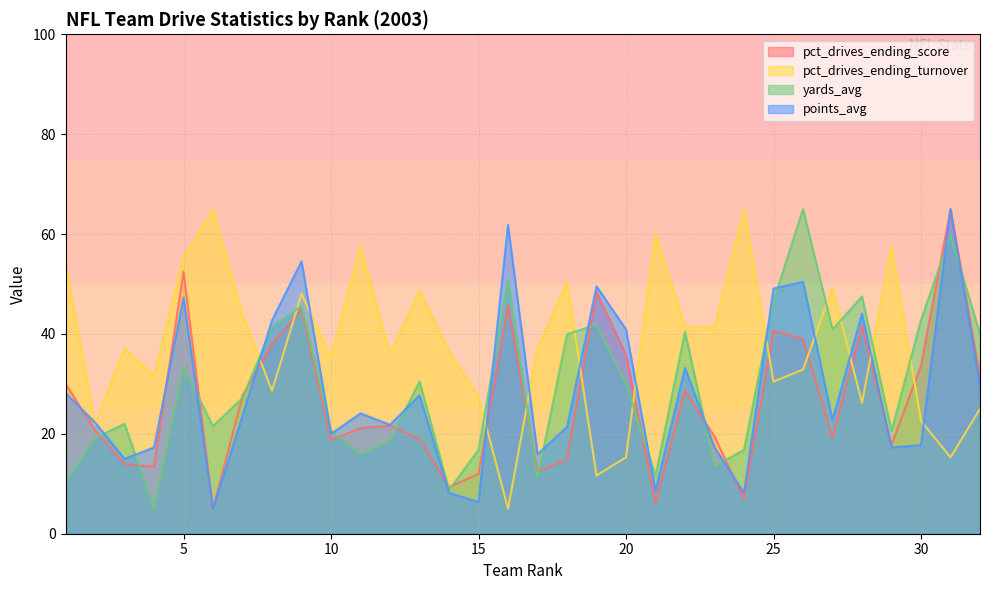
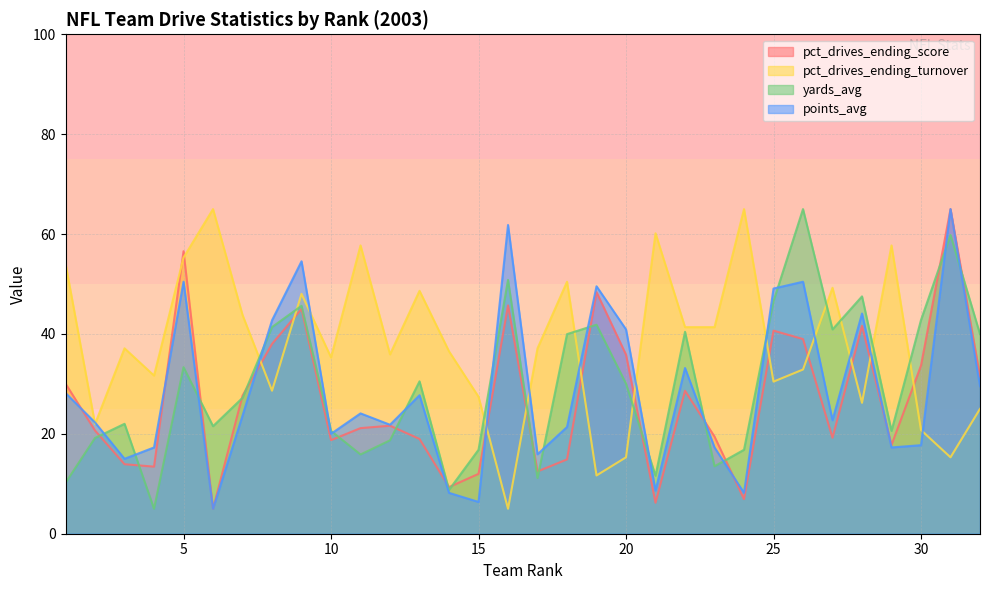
  {
    "pct_drives_ending_score": {
-     "5": 52,
+     "5": 57,
      "10": 19,
      "15": 12,
      "20": 36,
      "25": 41,
      "30": 34
    },
    "pct_drives_ending_turnover": {
      "5": 55,
      "10": 35,
      "15": 27,
      "20": 15,
      "25": 30,
-     "30": 23
+     "30": 21
    },
    "yards_avg": {
      "5": 33,
      "10": 21,
      "15": 17,
      "20": 30,
      "25": 47,
      "30": 43
    },
    "points_avg": {
-     "5": 47,
+     "5": 50,
      "10": 20,
      "15": 6,
      "20": 41,
      "25": 49,
      "30": 18
    }
  }
